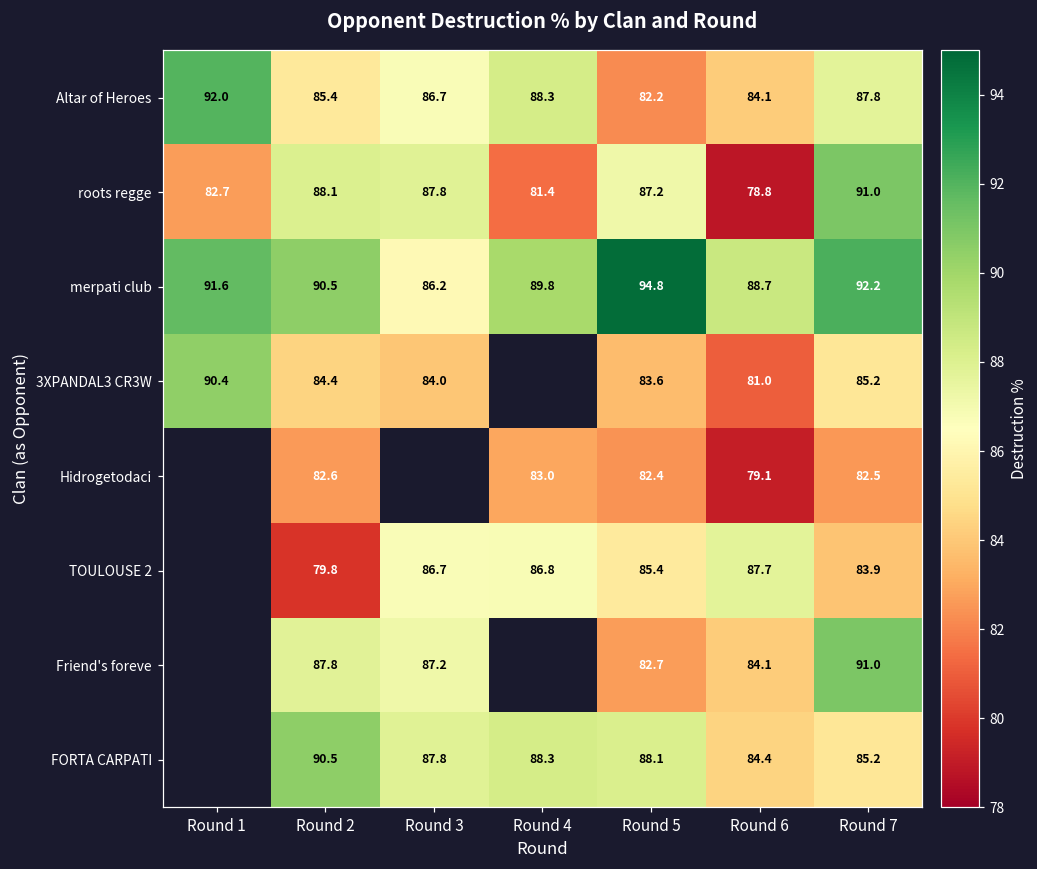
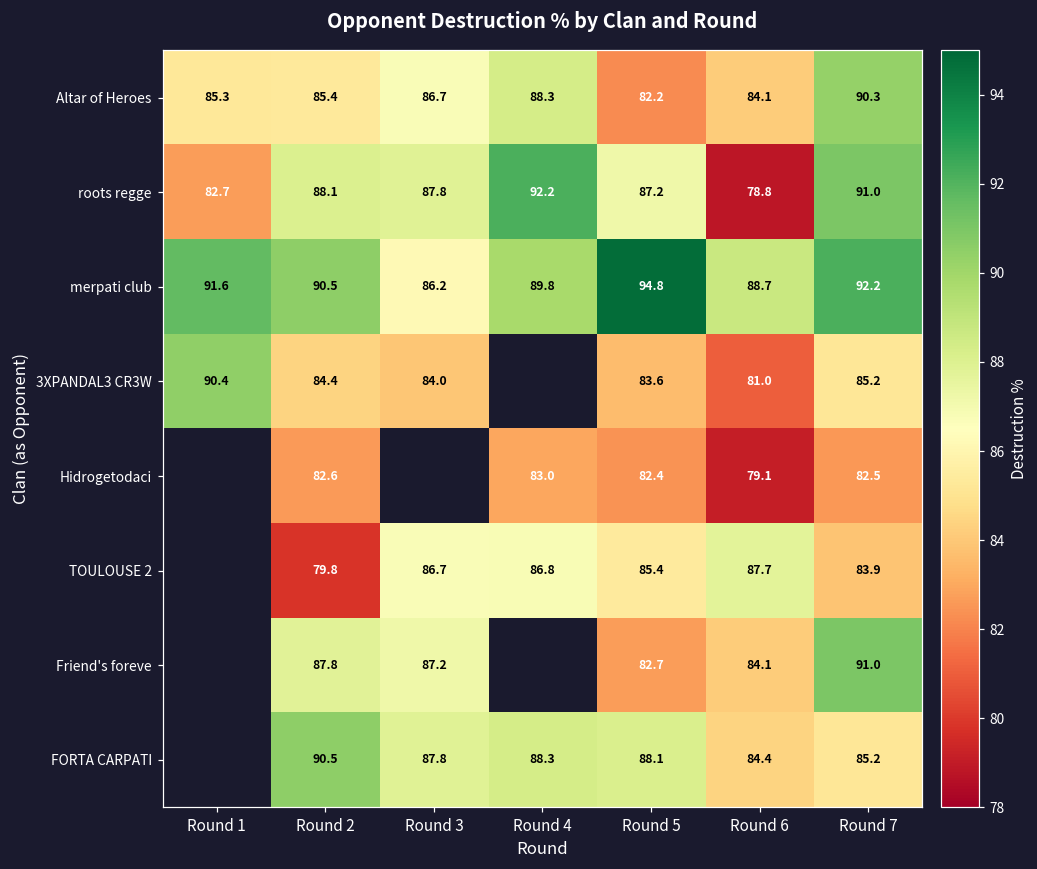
  {
    "Altar of Heroes": {
-     "Round 1": 92.0,
+     "Round 1": 85.3,
      "Round 2": 85.4,
      "Round 3": 86.7,
      "Round 4": 88.3,
      "Round 5": 82.2,
      "Round 6": 84.1,
-     "Round 7": 87.8
+     "Round 7": 90.3
    },
    "roots regge": {
      "Round 1": 82.7,
      "Round 2": 88.1,
      "Round 3": 87.8,
-     "Round 4": 81.4,
+     "Round 4": 92.2,
      "Round 5": 87.2,
      "Round 6": 78.8,
      "Round 7": 91.0
    },
    "merpati club": {
      "Round 1": 91.6,
      "Round 2": 90.5,
      "Round 3": 86.2,
      "Round 4": 89.8,
      "Round 5": 94.8,
      "Round 6": 88.7,
      "Round 7": 92.2
    },
    "3XPANDAL3 CR3W": {
      "Round 1": 90.4,
      "Round 2": 84.4,
      "Round 3": 84.0,
      "Round 5": 83.6,
      "Round 6": 81.0,
      "Round 7": 85.2
    },
    "Hidrogetodaci": {
      "Round 2": 82.6,
      "Round 4": 83.0,
      "Round 5": 82.4,
      "Round 6": 79.1,
      "Round 7": 82.5
    },
    "TOULOUSE 2": {
      "Round 2": 79.8,
      "Round 3": 86.7,
      "Round 4": 86.8,
      "Round 5": 85.4,
      "Round 6": 87.7,
      "Round 7": 83.9
    },
    "Friend's foreve": {
      "Round 2": 87.8,
      "Round 3": 87.2,
      "Round 5": 82.7,
      "Round 6": 84.1,
      "Round 7": 91.0
    },
    "FORTA CARPATI": {
      "Round 2": 90.5,
      "Round 3": 87.8,
      "Round 4": 88.3,
      "Round 5": 88.1,
      "Round 6": 84.4,
      "Round 7": 85.2
    }
  }
